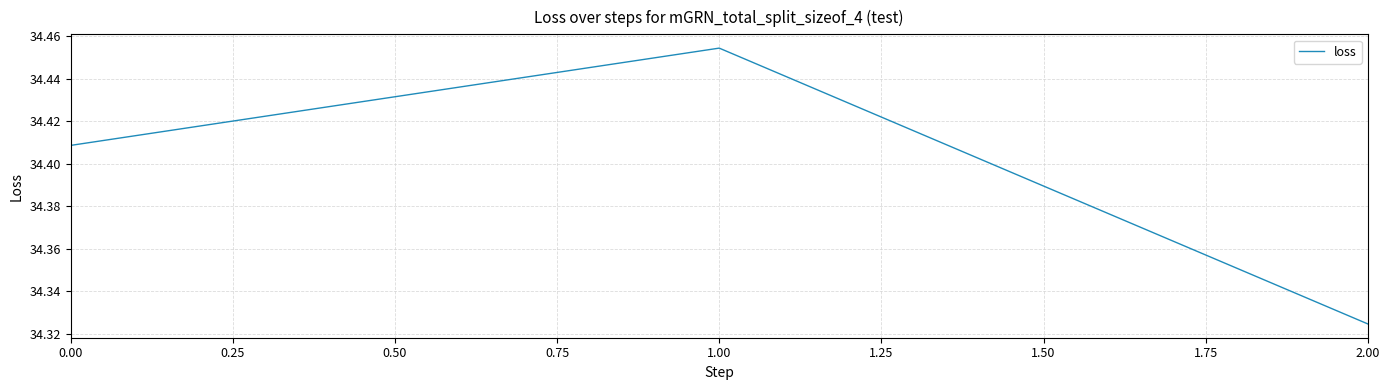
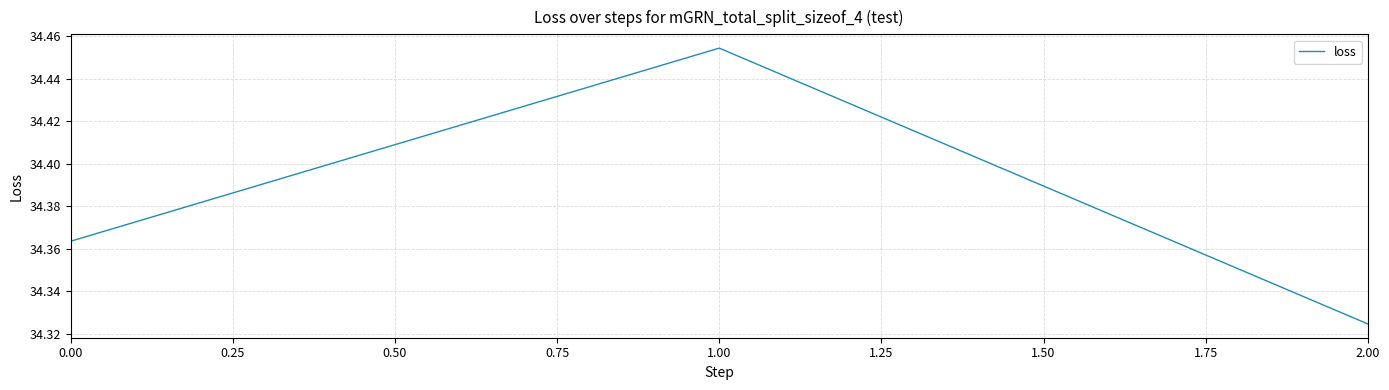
  {
-   "0.00": 34.409,
+   "0.00": 34.363,
    "1.00": 34.454,
    "2.00": 34.325
  }
